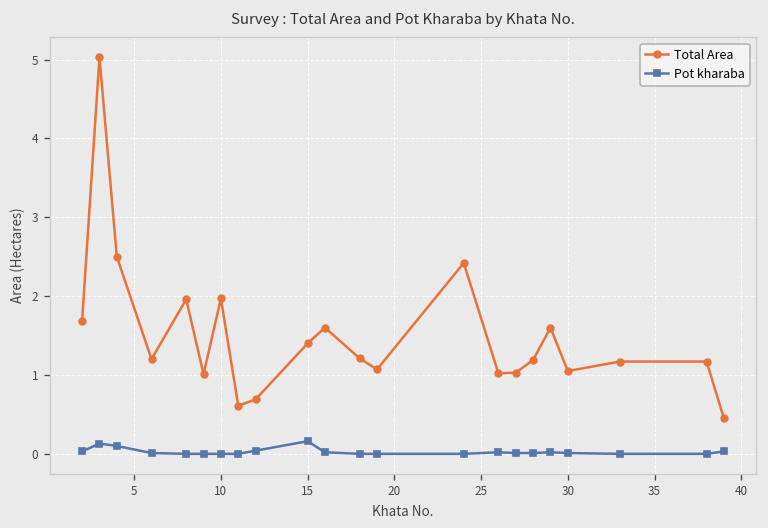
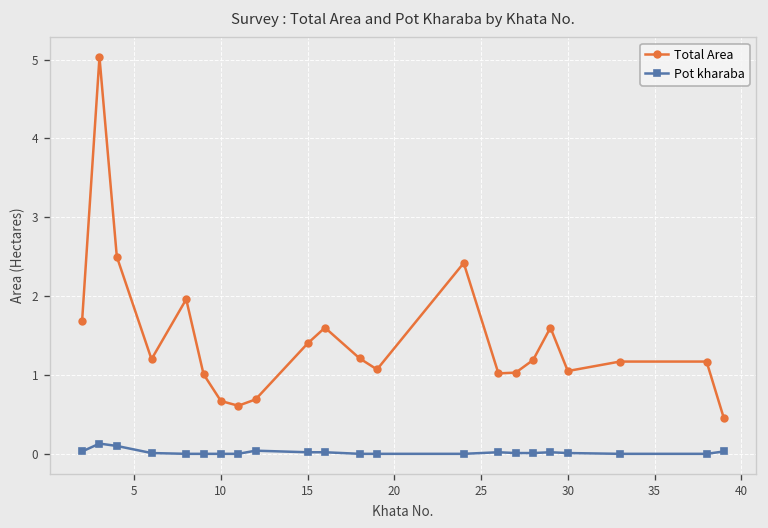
  {
    "Total Area": {
-     "10": 2.0,
+     "10": 0.7,
      "15": 1.4,
      "30": 1.1
    },
    "Pot kharaba": {
      "10": 0.0,
-     "15": 0.2,
+     "15": 0.0,
      "30": 0.0
    }
  }
